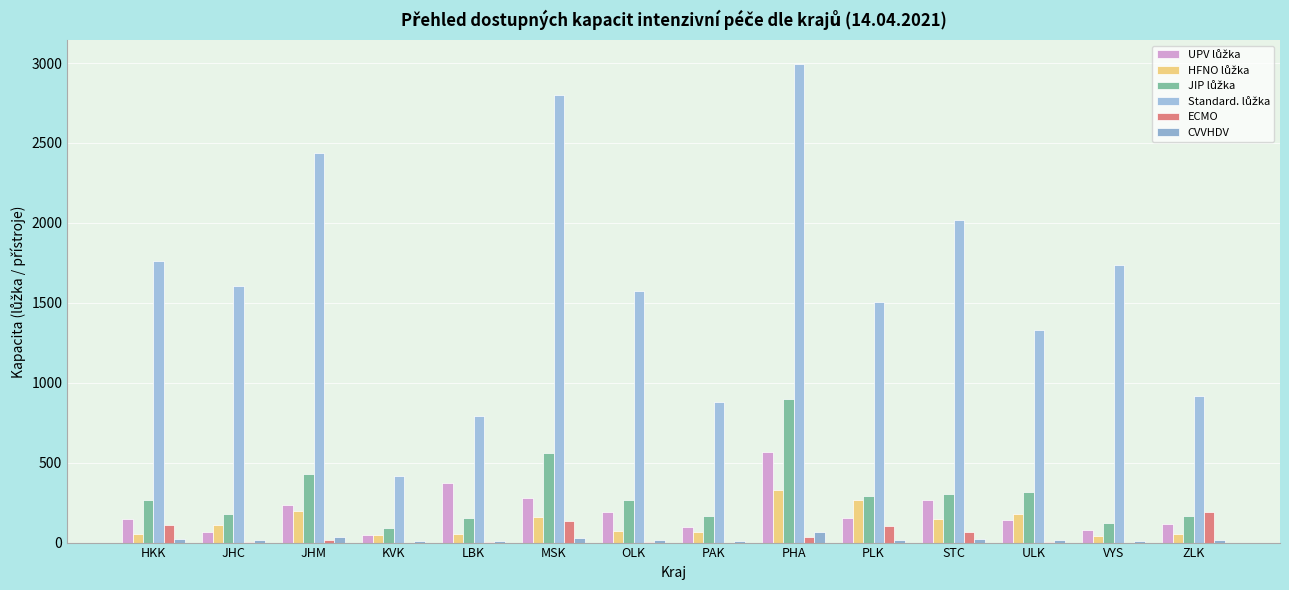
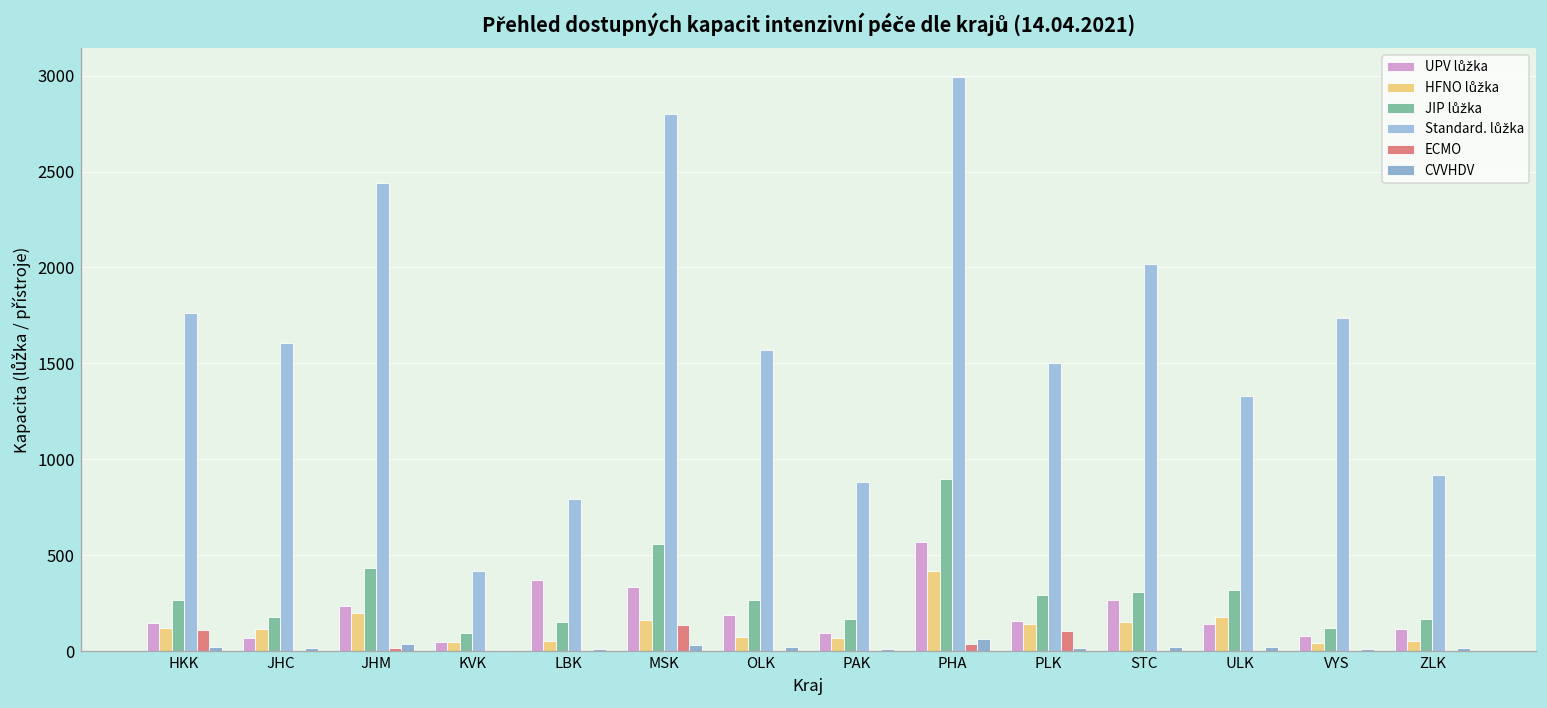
  {
    "UPV lůžka": {
      "HKK": 150,
      "JHC": 70,
      "JHM": 240,
      "KVK": 50,
      "LBK": 370,
-     "MSK": 280,
+     "MSK": 330,
      "OLK": 190,
      "PAK": 100,
      "PHA": 570,
      "PLK": 160,
      "STC": 270,
      "ULK": 140,
      "VYS": 80,
      "ZLK": 120
    },
    "HFNO lůžka": {
-     "HKK": 50,
+     "HKK": 120,
      "JHC": 110,
      "JHM": 200,
      "KVK": 50,
      "LBK": 50,
      "MSK": 160,
      "OLK": 70,
      "PAK": 70,
-     "PHA": 330,
-     "PLK": 270,
+     "PHA": 420,
+     "PLK": 140,
      "STC": 150,
      "ULK": 180,
      "VYS": 40,
      "ZLK": 50
    },
    "ECMO": {
      "HKK": 110,
      "KVK": 0,
      "MSK": 140,
      "PAK": 0,
      "PHA": 40,
      "PLK": 100,
-     "STC": 70,
+     "STC": 0,
      "VYS": 0,
-     "ZLK": 190
+     "ZLK": 0
    }
  }
